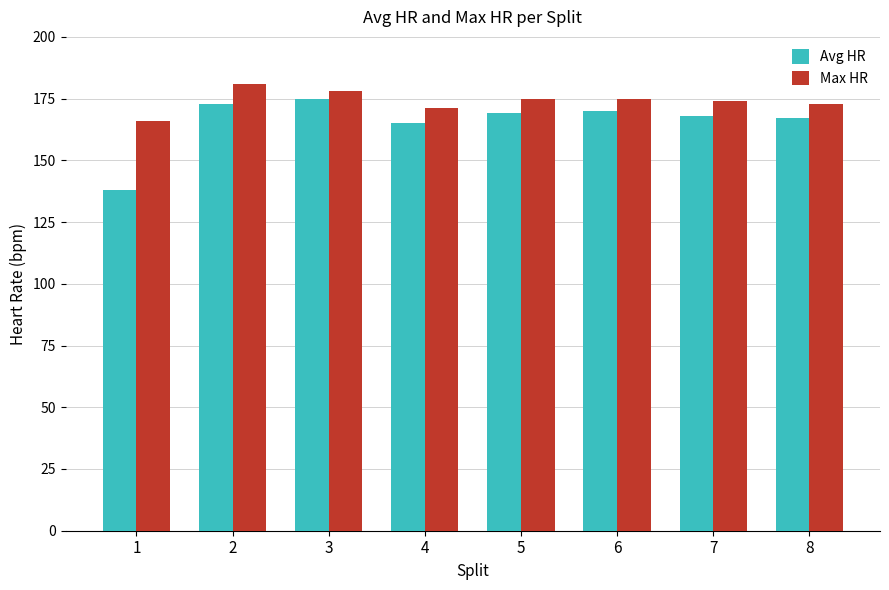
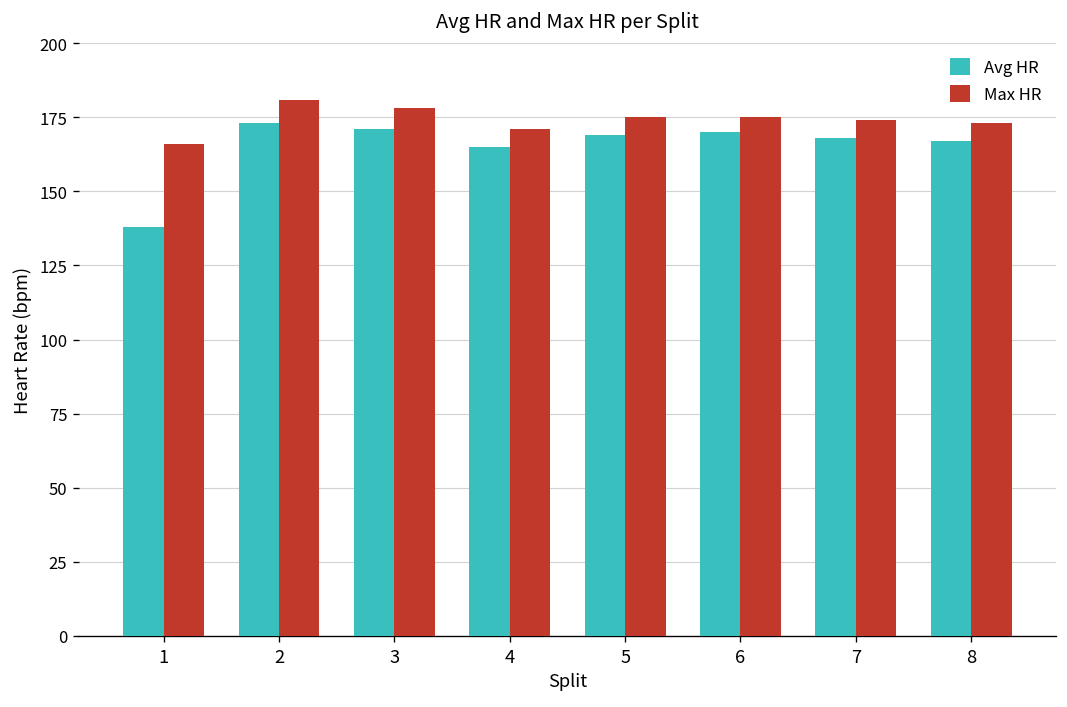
  {
    "Avg HR": {
      "1": 138,
      "2": 173,
-     "3": 175,
+     "3": 171,
      "4": 165,
      "5": 169,
      "6": 170,
      "7": 168,
      "8": 167
    },
    "Max HR": {
      "1": 166,
      "2": 181,
      "3": 178,
      "4": 171,
      "5": 175,
      "6": 175,
      "7": 174,
      "8": 173
    }
  }
